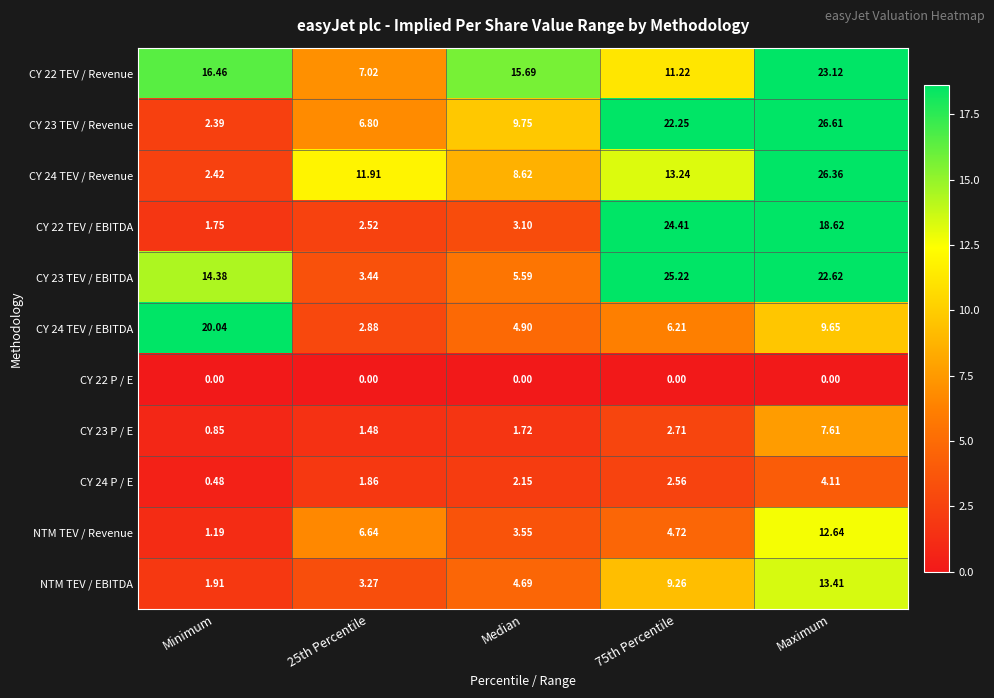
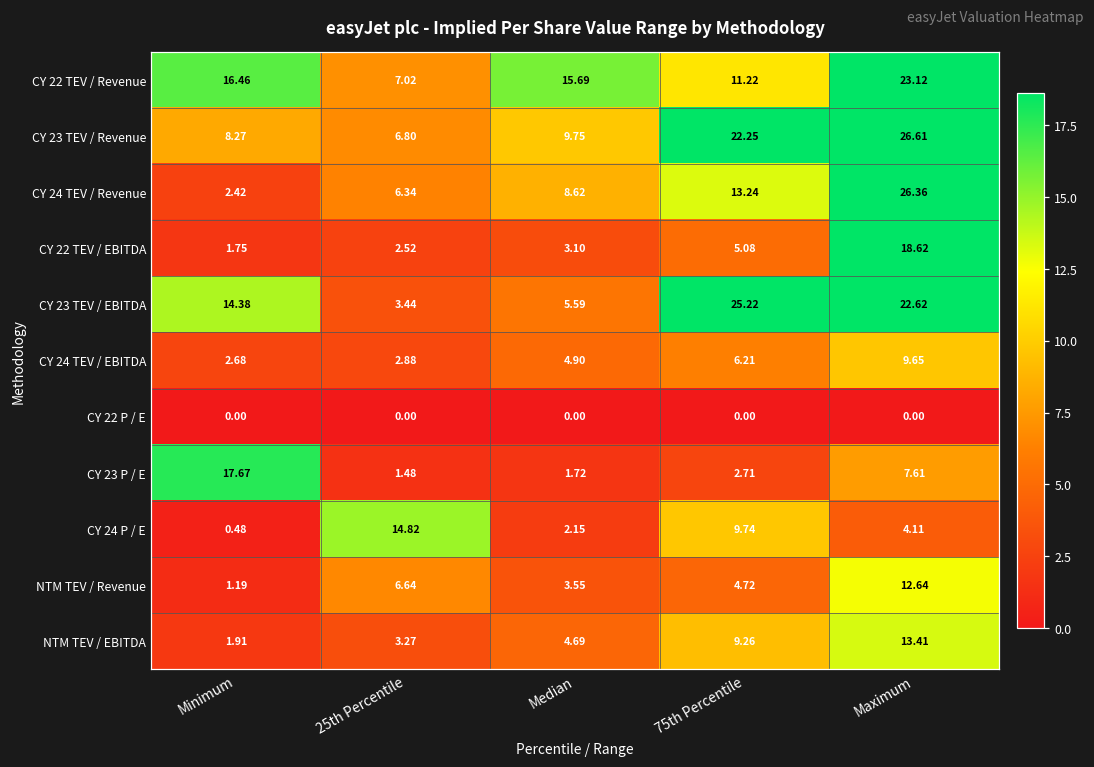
  {
    "CY 23 TEV / Revenue": {
-     "Minimum": 2.39
+     "Minimum": 8.27
    },
    "CY 24 TEV / Revenue": {
-     "25th Percentile": 11.91
+     "25th Percentile": 6.34
    },
    "CY 22 TEV / EBITDA": {
-     "75th Percentile": 24.41
+     "75th Percentile": 5.08
    },
    "CY 24 TEV / EBITDA": {
-     "Minimum": 20.04
+     "Minimum": 2.68
    },
    "CY 23 P / E": {
-     "Minimum": 0.85
+     "Minimum": 17.67
    },
    "CY 24 P / E": {
-     "25th Percentile": 1.86,
-     "75th Percentile": 2.56
+     "25th Percentile": 14.82,
+     "75th Percentile": 9.74
    }
  }
